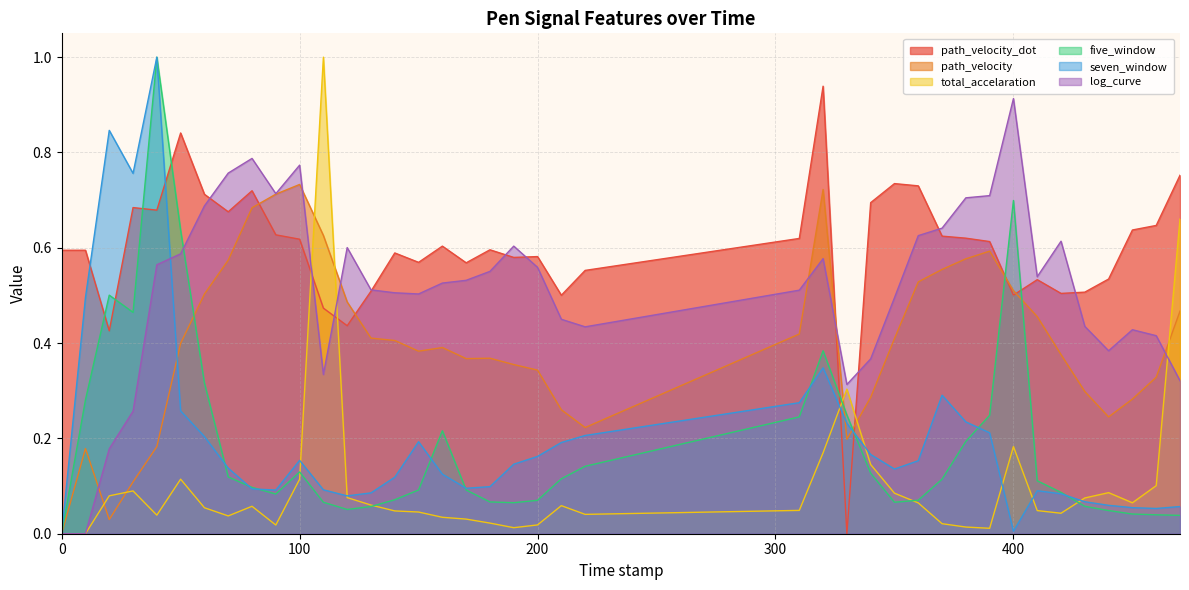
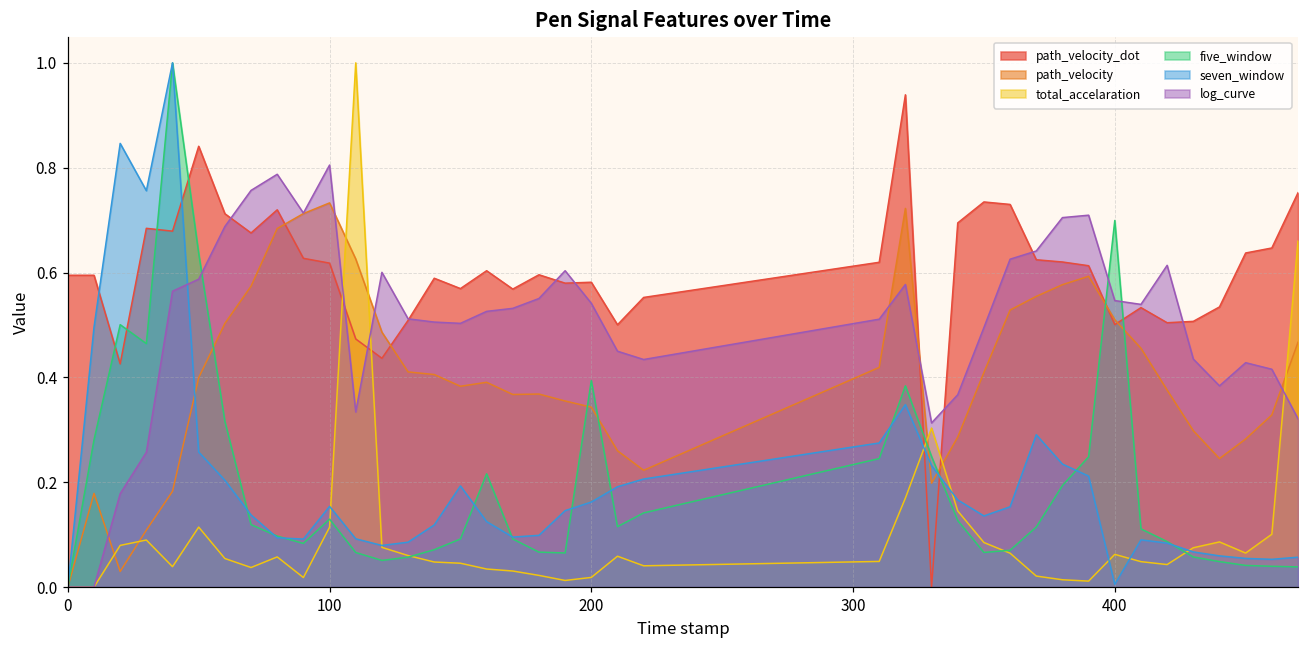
  {
    "total_accelaration": {
      "100": 0.11,
      "200": 0.02,
-     "400": 0.18
+     "400": 0.06
    },
    "five_window": {
      "100": 0.13,
-     "200": 0.07,
+     "200": 0.39,
      "400": 0.70
    },
    "seven_window": {
      "100": 0.15,
      "200": 0.16,
      "400": 0.01
    },
    "log_curve": {
-     "100": 0.77,
-     "200": 0.56,
-     "400": 0.91
+     "100": 0.81,
+     "200": 0.54,
+     "400": 0.55
    }
  }
